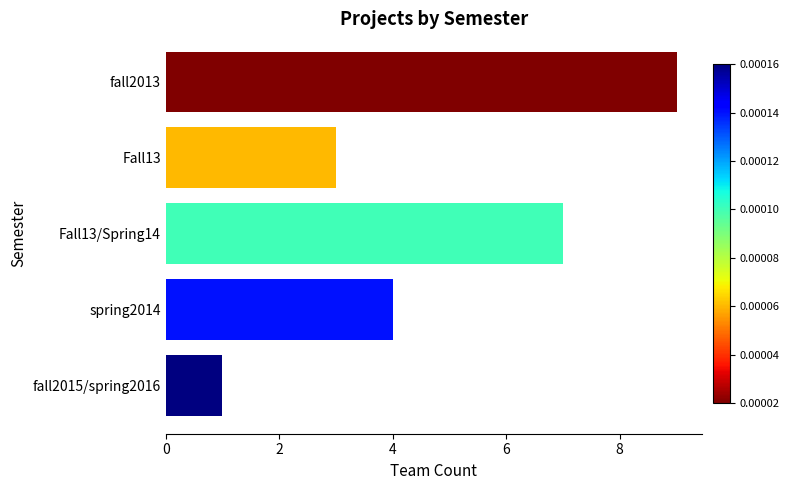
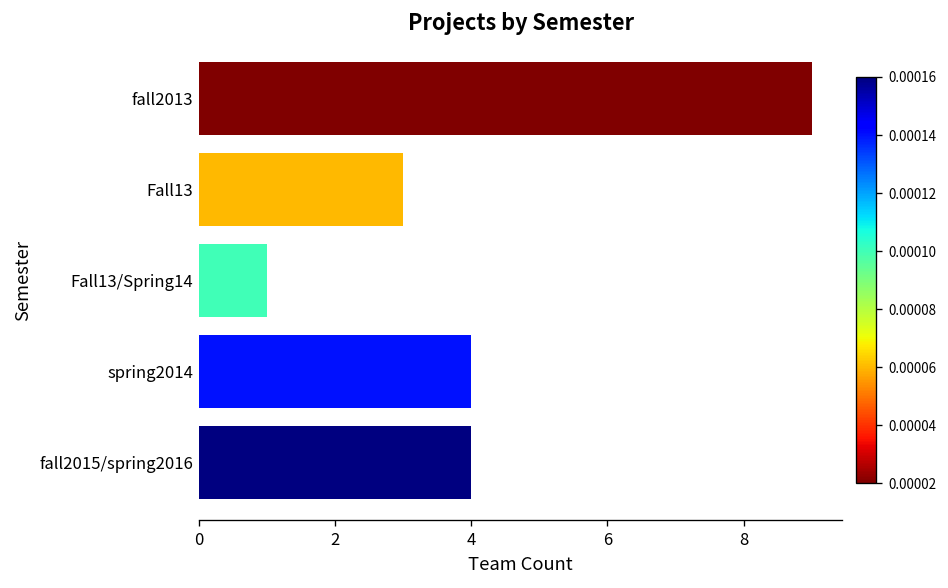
  {
    "fall2013": 9,
    "Fall13": 3,
-   "Fall13/Spring14": 7,
+   "Fall13/Spring14": 1,
    "spring2014": 4,
-   "fall2015/spring2016": 1
+   "fall2015/spring2016": 4
  }
